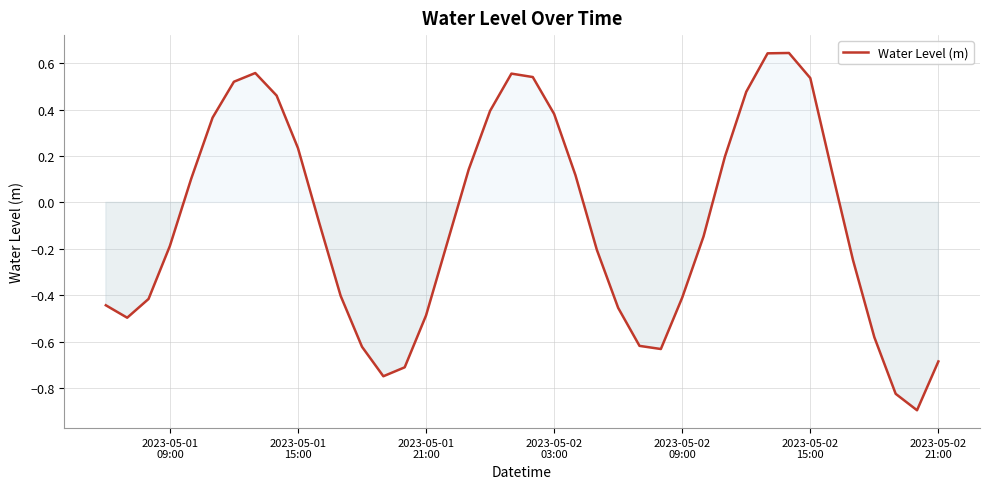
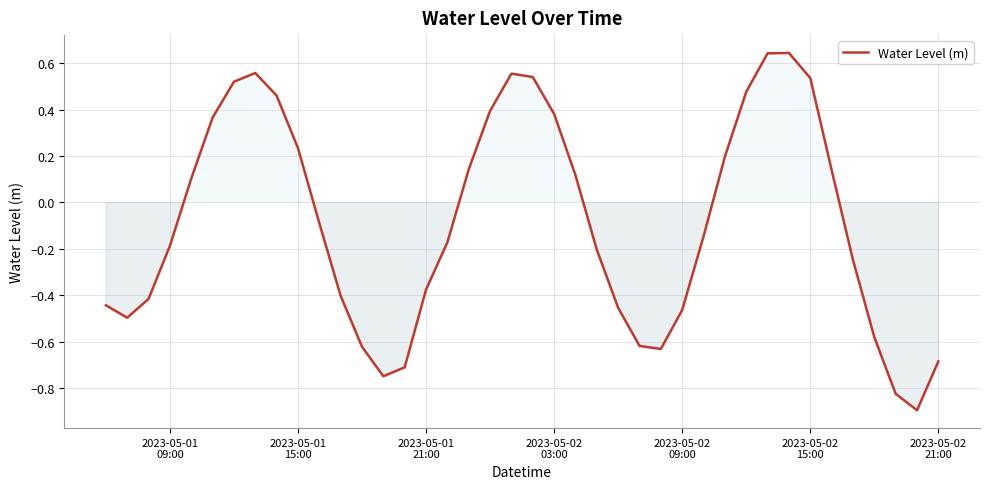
  {
    "2023-05-01 09:00": -0.19,
    "2023-05-01 15:00": 0.23,
-   "2023-05-01 21:00": -0.49,
+   "2023-05-01 21:00": -0.38,
    "2023-05-02 03:00": 0.38,
-   "2023-05-02 09:00": -0.41,
+   "2023-05-02 09:00": -0.46,
    "2023-05-02 15:00": 0.54,
    "2023-05-02 21:00": -0.69
  }
